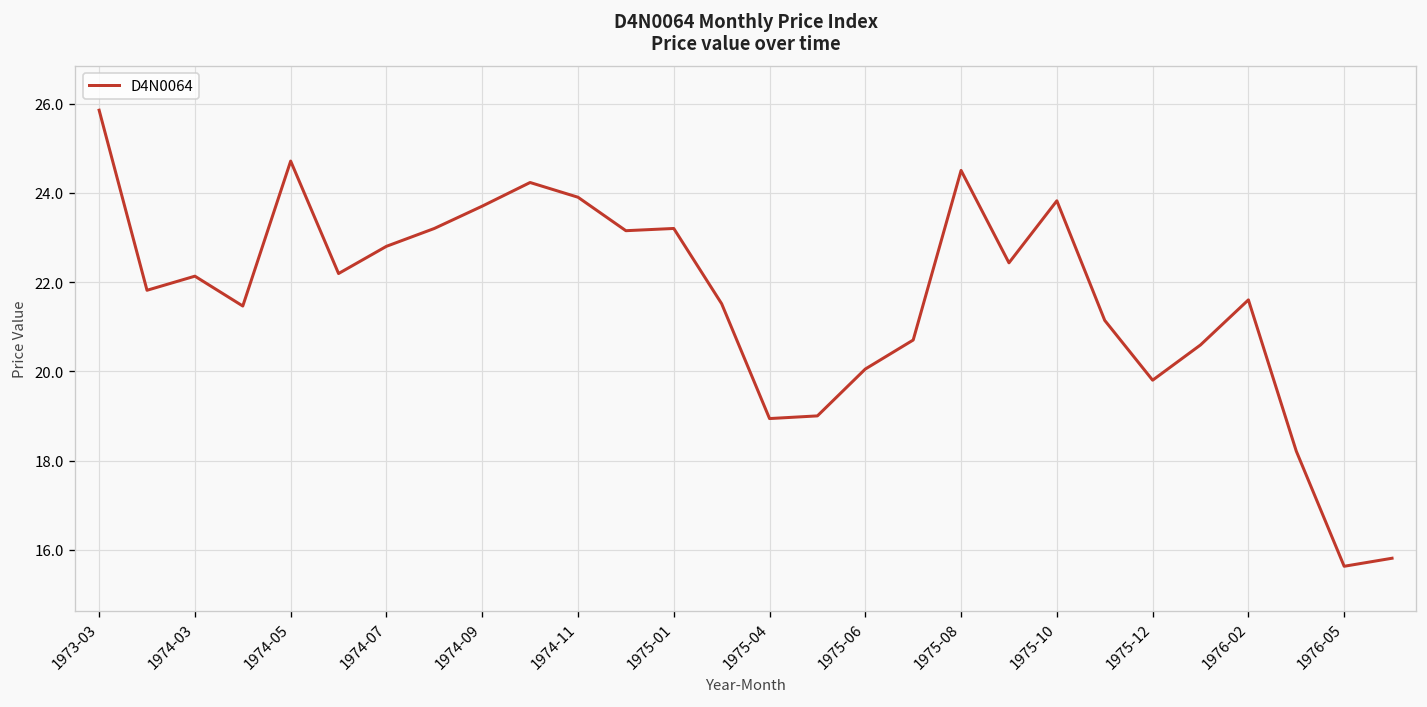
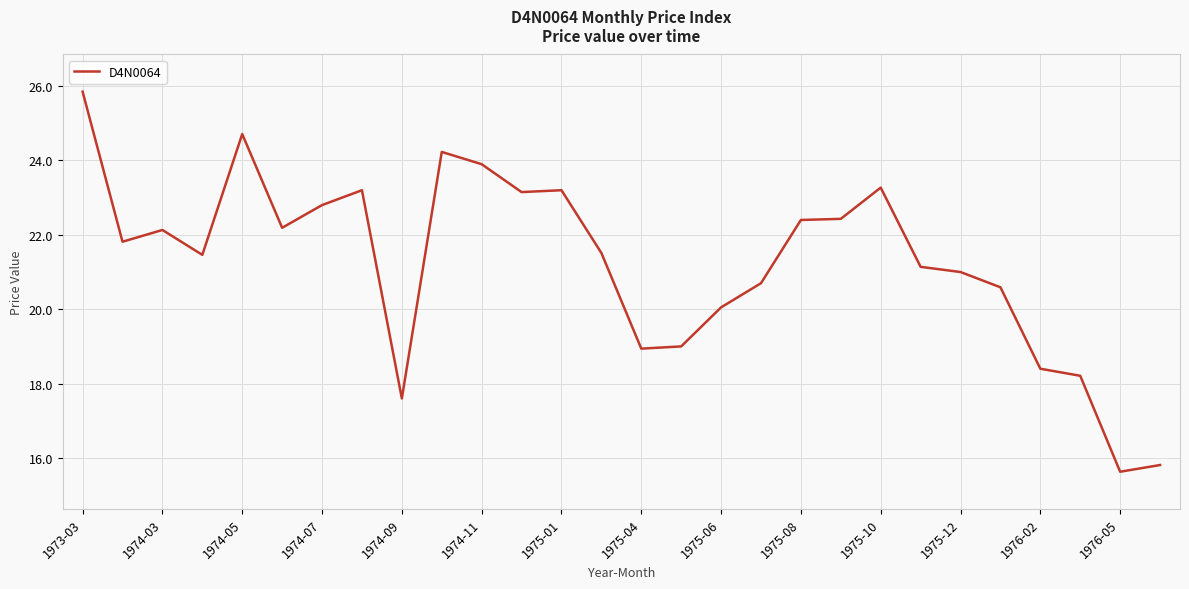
  {
    "1973-03": 25.9,
    "1974-03": 22.1,
    "1974-05": 24.7,
    "1974-07": 22.8,
-   "1974-09": 23.7,
+   "1974-09": 17.6,
    "1974-11": 23.9,
    "1975-01": 23.2,
    "1975-04": 18.9,
    "1975-06": 20.1,
-   "1975-08": 24.5,
-   "1975-10": 23.8,
-   "1975-12": 19.8,
-   "1976-02": 21.6,
+   "1975-08": 22.4,
+   "1975-10": 23.3,
+   "1975-12": 21.0,
+   "1976-02": 18.4,
    "1976-05": 15.6
  }
